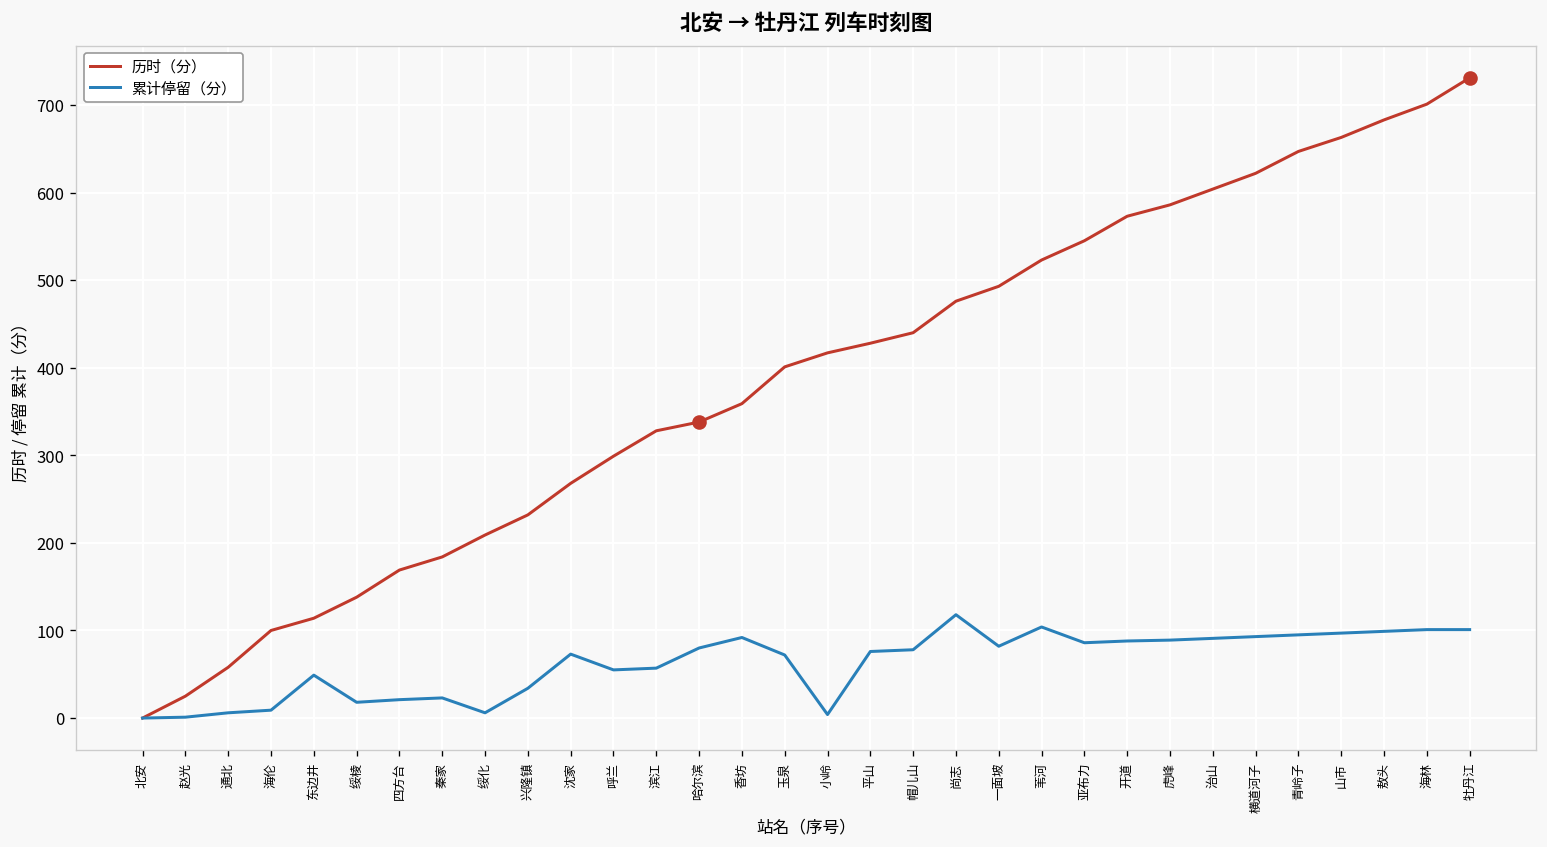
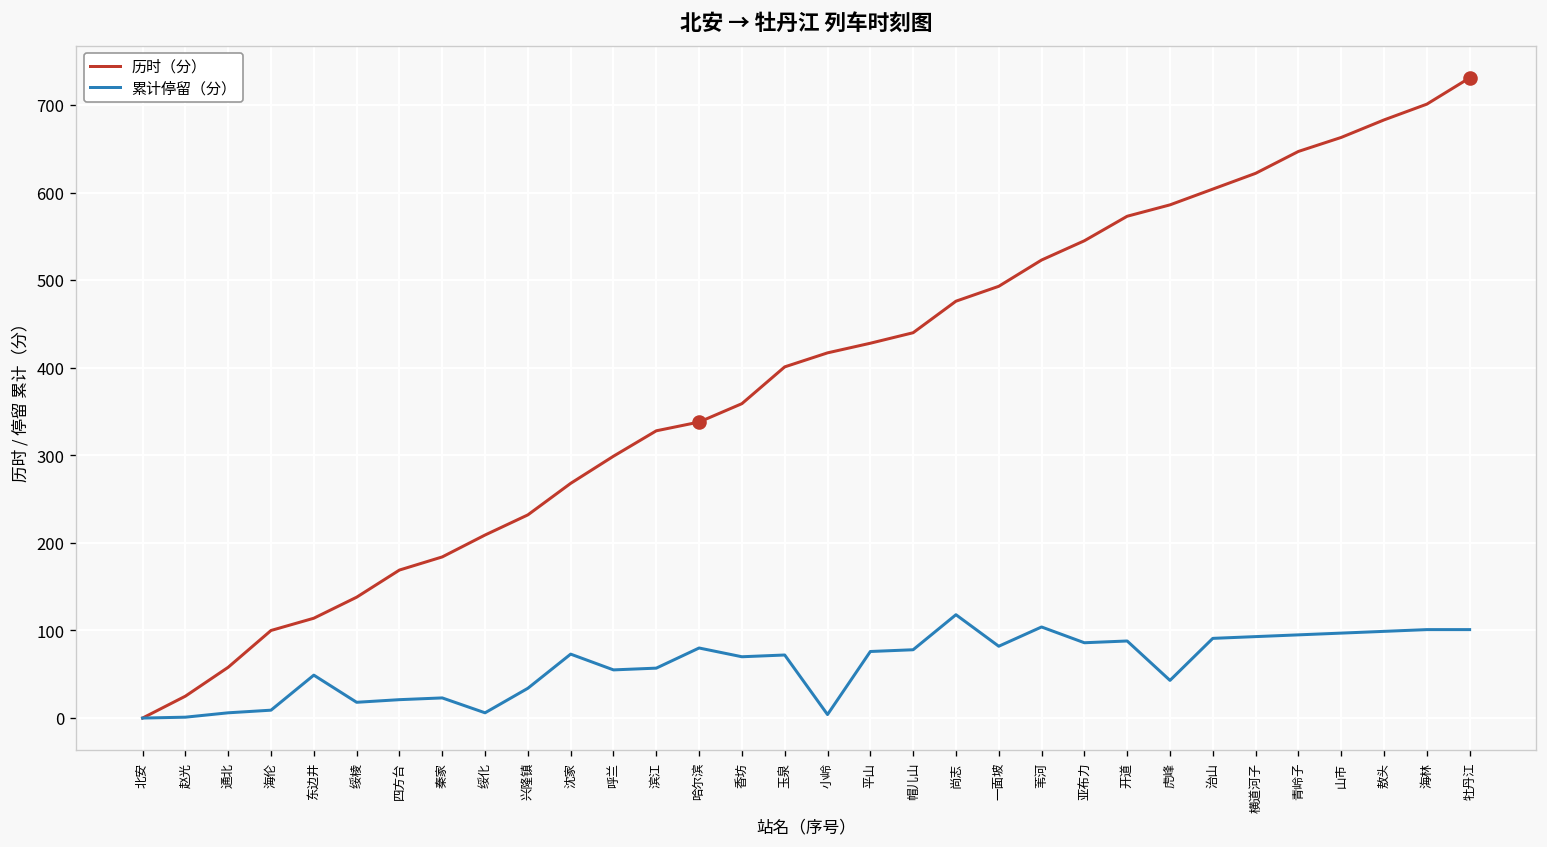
  {
    "累计停留（分）": {
      "赵光": 0,
      "通北": 10,
      "海伦": 10,
      "东边井": 50,
      "绥棱": 20,
      "四方台": 20,
      "秦家": 20,
      "绥化": 10,
      "兴隆镇": 30,
      "沈家": 70,
      "呼兰": 60,
      "滨江": 60,
      "哈尔滨": 80,
-     "香坊": 90,
+     "香坊": 70,
      "玉泉": 70,
      "小岭": 0,
      "平山": 80,
      "帽儿山": 80,
      "尚志": 120,
      "一面坡": 80,
      "苇河": 100,
      "亚布力": 90,
      "开道": 90,
-     "虎峰": 90,
+     "虎峰": 40,
      "治山": 90,
      "横道河子": 90,
      "青岭子": 100,
      "山市": 100,
      "敖头": 100,
      "海林": 100,
      "牡丹江": 100
    }
  }
